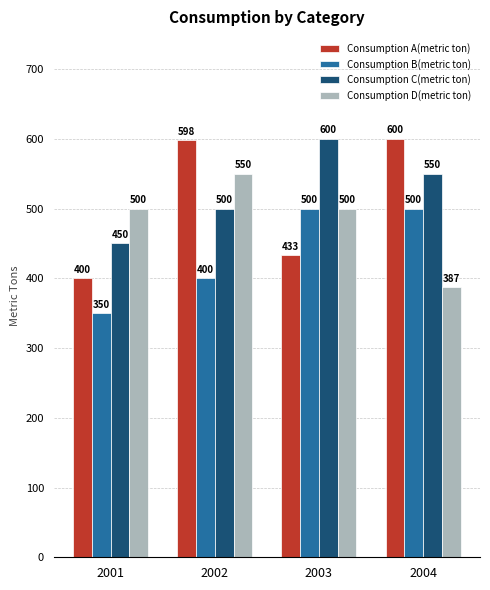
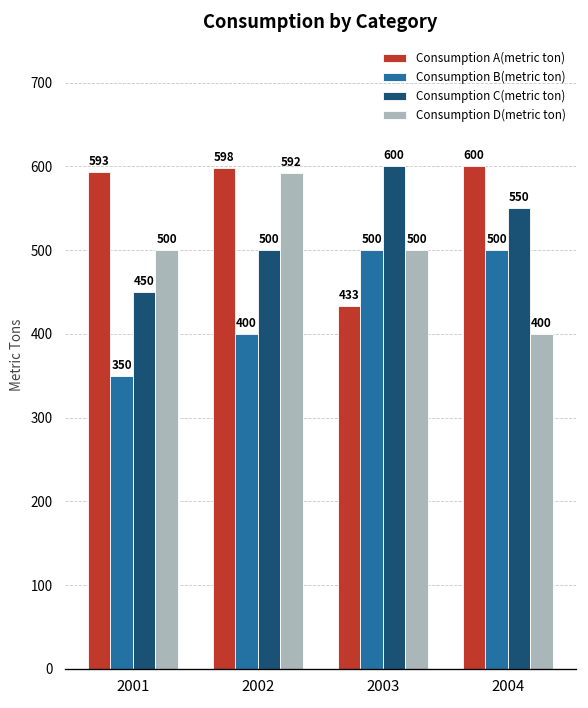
  {
    "Consumption A(metric ton)": {
-     "2001": 400,
+     "2001": 593,
      "2002": 598,
      "2003": 433,
      "2004": 600
    },
    "Consumption D(metric ton)": {
      "2001": 500,
-     "2002": 550,
+     "2002": 592,
      "2003": 500,
-     "2004": 387
+     "2004": 400
    }
  }
